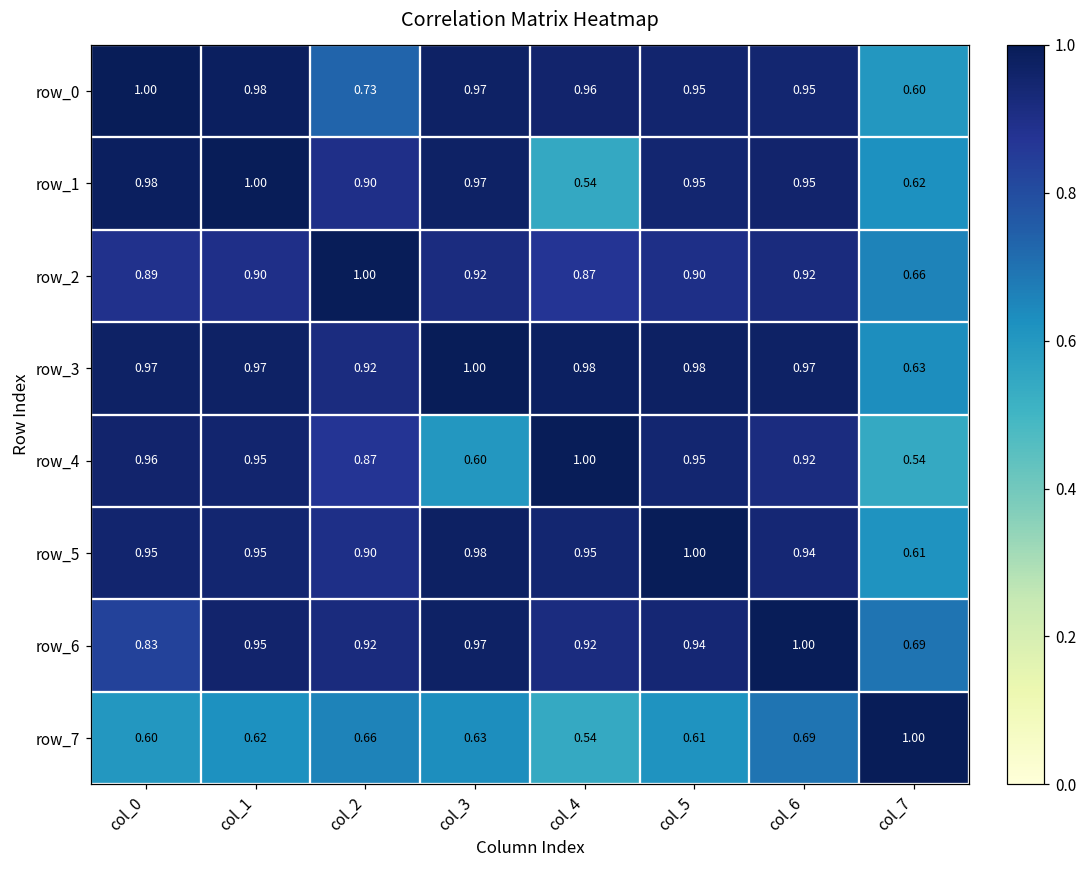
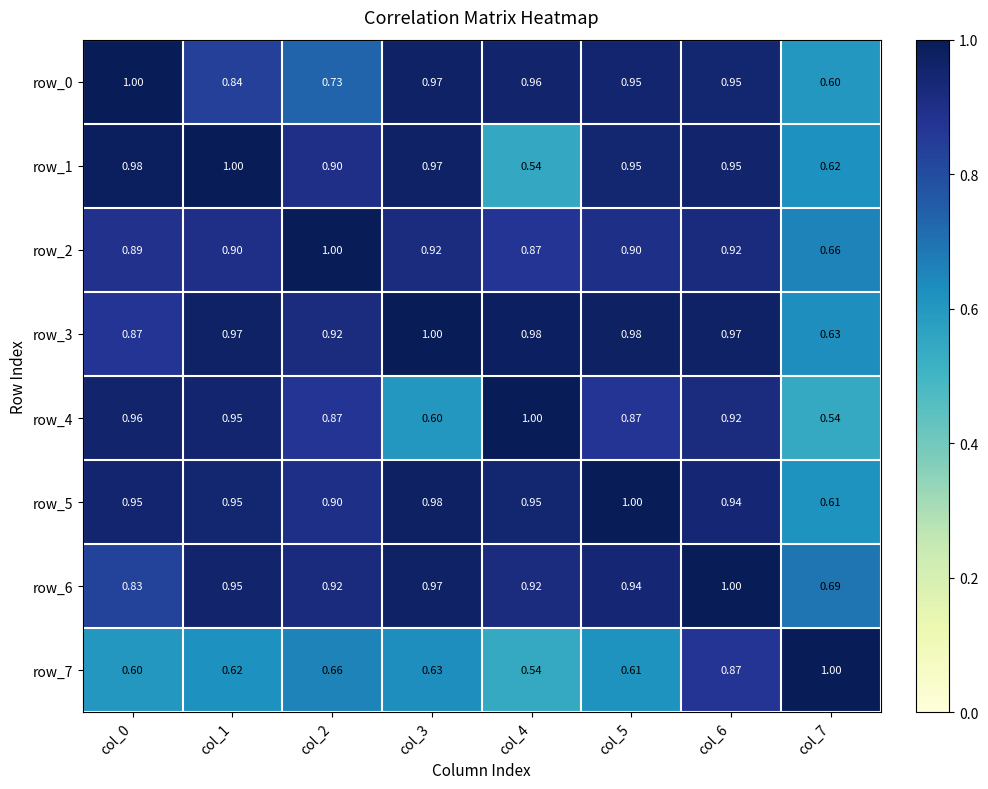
  {
    "row_0": {
      "col_0": 1.00,
-     "col_1": 0.98,
+     "col_1": 0.84,
      "col_2": 0.73,
      "col_3": 0.97,
      "col_4": 0.96,
      "col_5": 0.95,
      "col_6": 0.95,
      "col_7": 0.60
    },
    "row_1": {
      "col_0": 0.98,
      "col_1": 1.00,
      "col_2": 0.90,
      "col_3": 0.97,
      "col_4": 0.54,
      "col_5": 0.95,
      "col_6": 0.95,
      "col_7": 0.62
    },
    "row_2": {
      "col_0": 0.89,
      "col_1": 0.90,
      "col_2": 1.00,
      "col_3": 0.92,
      "col_4": 0.87,
      "col_5": 0.90,
      "col_6": 0.92,
      "col_7": 0.66
    },
    "row_3": {
-     "col_0": 0.97,
+     "col_0": 0.87,
      "col_1": 0.97,
      "col_2": 0.92,
      "col_3": 1.00,
      "col_4": 0.98,
      "col_5": 0.98,
      "col_6": 0.97,
      "col_7": 0.63
    },
    "row_4": {
      "col_0": 0.96,
      "col_1": 0.95,
      "col_2": 0.87,
      "col_3": 0.60,
      "col_4": 1.00,
-     "col_5": 0.95,
+     "col_5": 0.87,
      "col_6": 0.92,
      "col_7": 0.54
    },
    "row_5": {
      "col_0": 0.95,
      "col_1": 0.95,
      "col_2": 0.90,
      "col_3": 0.98,
      "col_4": 0.95,
      "col_5": 1.00,
      "col_6": 0.94,
      "col_7": 0.61
    },
    "row_6": {
      "col_0": 0.83,
      "col_1": 0.95,
      "col_2": 0.92,
      "col_3": 0.97,
      "col_4": 0.92,
      "col_5": 0.94,
      "col_6": 1.00,
      "col_7": 0.69
    },
    "row_7": {
      "col_0": 0.60,
      "col_1": 0.62,
      "col_2": 0.66,
      "col_3": 0.63,
      "col_4": 0.54,
      "col_5": 0.61,
-     "col_6": 0.69,
+     "col_6": 0.87,
      "col_7": 1.00
    }
  }
